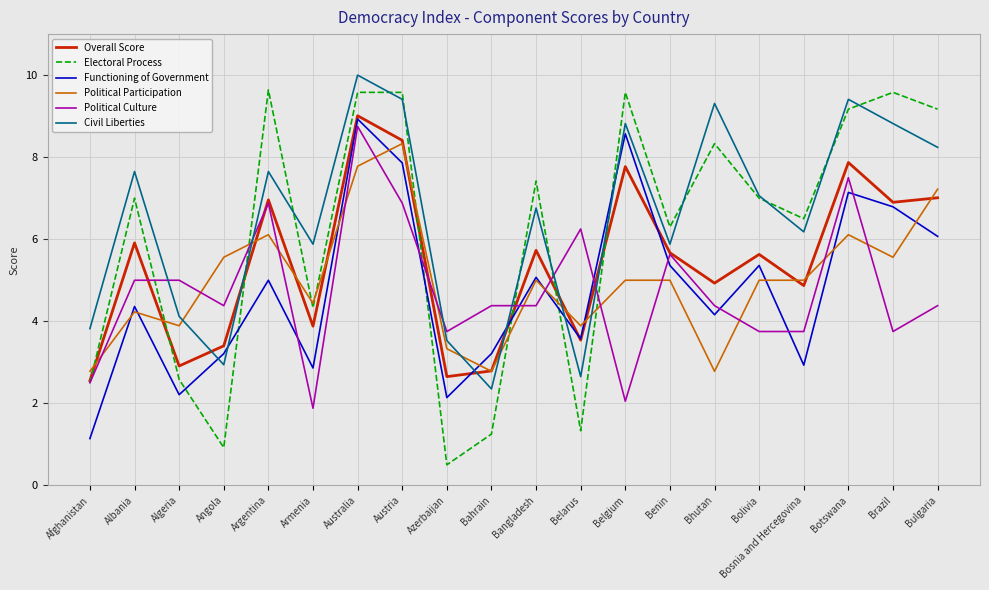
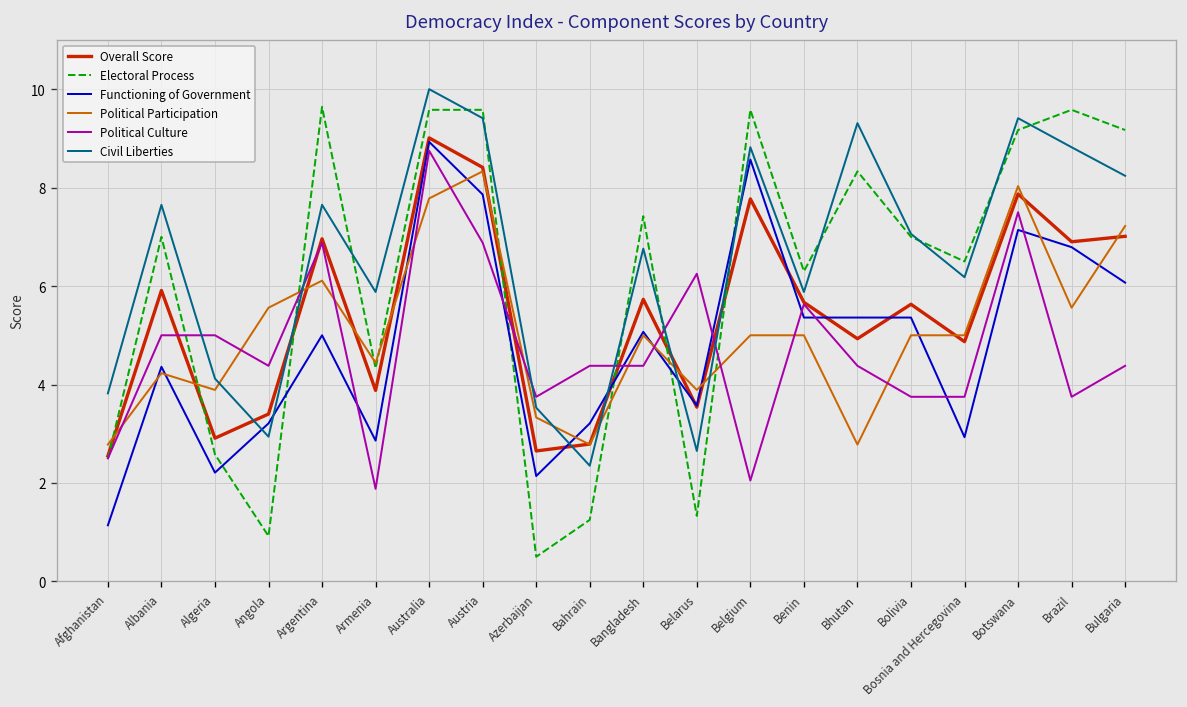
  {
    "Overall Score": {
      "Albania": 5.9,
      "Algeria": 2.9,
      "Angola": 3.4,
      "Argentina": 7.0,
      "Armenia": 3.9,
      "Australia": 9.0,
      "Austria": 8.4,
      "Azerbaijan": 2.7,
      "Bangladesh": 5.7,
      "Belgium": 7.8,
      "Bhutan": 4.9,
      "Bolivia": 5.6,
      "Bosnia and Hercegovina": 4.9,
      "Botswana": 7.9,
      "Brazil": 6.9,
      "Bulgaria": 7.0
    },
    "Electoral Process": {
      "Albania": 7.0,
      "Algeria": 2.6,
      "Angola": 0.9,
      "Argentina": 9.6,
      "Armenia": 4.3,
      "Australia": 9.6,
      "Austria": 9.6,
      "Azerbaijan": 0.5,
      "Bahrain": 1.3,
      "Bangladesh": 7.4,
      "Belarus": 1.3,
      "Belgium": 9.6,
      "Benin": 6.3,
      "Bhutan": 8.3,
      "Bosnia and Hercegovina": 6.5,
      "Botswana": 9.2,
      "Brazil": 9.6,
      "Bulgaria": 9.2
    },
    "Functioning of Government": {
      "Afghanistan": 1.1,
      "Albania": 4.4,
      "Algeria": 2.2,
      "Angola": 3.2,
      "Argentina": 5.0,
      "Armenia": 2.9,
      "Australia": 8.9,
      "Austria": 7.9,
      "Azerbaijan": 2.1,
      "Bahrain": 3.2,
      "Bangladesh": 5.1,
      "Belgium": 8.6,
      "Benin": 5.4,
-     "Bhutan": 4.2,
+     "Bhutan": 5.4,
      "Bolivia": 5.4,
      "Bosnia and Hercegovina": 2.9,
      "Botswana": 7.1,
      "Brazil": 6.8,
      "Bulgaria": 6.1
    },
    "Political Participation": {
      "Afghanistan": 2.8,
      "Albania": 4.2,
      "Algeria": 3.9,
      "Angola": 5.6,
      "Argentina": 6.1,
      "Armenia": 4.4,
      "Australia": 7.8,
      "Austria": 8.3,
      "Azerbaijan": 3.3,
      "Bangladesh": 5.0,
      "Belarus": 3.9,
      "Belgium": 5.0,
      "Benin": 5.0,
      "Bhutan": 2.8,
      "Bolivia": 5.0,
      "Bosnia and Hercegovina": 5.0,
-     "Botswana": 6.1,
+     "Botswana": 8.0,
      "Brazil": 5.6,
      "Bulgaria": 7.2
    },
    "Political Culture": {
      "Albania": 5.0,
      "Algeria": 5.0,
      "Angola": 4.4,
      "Argentina": 6.9,
      "Armenia": 1.9,
      "Australia": 8.8,
      "Austria": 6.9,
      "Azerbaijan": 3.8,
      "Bahrain": 4.4,
      "Bangladesh": 4.4,
      "Belarus": 6.3,
      "Belgium": 2.1,
      "Bhutan": 4.4,
      "Bolivia": 3.8,
      "Bosnia and Hercegovina": 3.8,
      "Botswana": 7.5,
      "Brazil": 3.8,
      "Bulgaria": 4.4
    },
    "Civil Liberties": {
      "Afghanistan": 3.8,
      "Albania": 7.7,
      "Algeria": 4.1,
      "Angola": 2.9,
      "Argentina": 7.7,
      "Armenia": 5.9,
      "Australia": 10.0,
      "Austria": 9.4,
      "Azerbaijan": 3.5,
      "Bahrain": 2.4,
      "Bangladesh": 6.8,
      "Belarus": 2.7,
      "Belgium": 8.8,
      "Benin": 5.9,
      "Bhutan": 9.3,
      "Bosnia and Hercegovina": 6.2,
      "Botswana": 9.4,
      "Brazil": 8.8,
      "Bulgaria": 8.2
    }
  }
